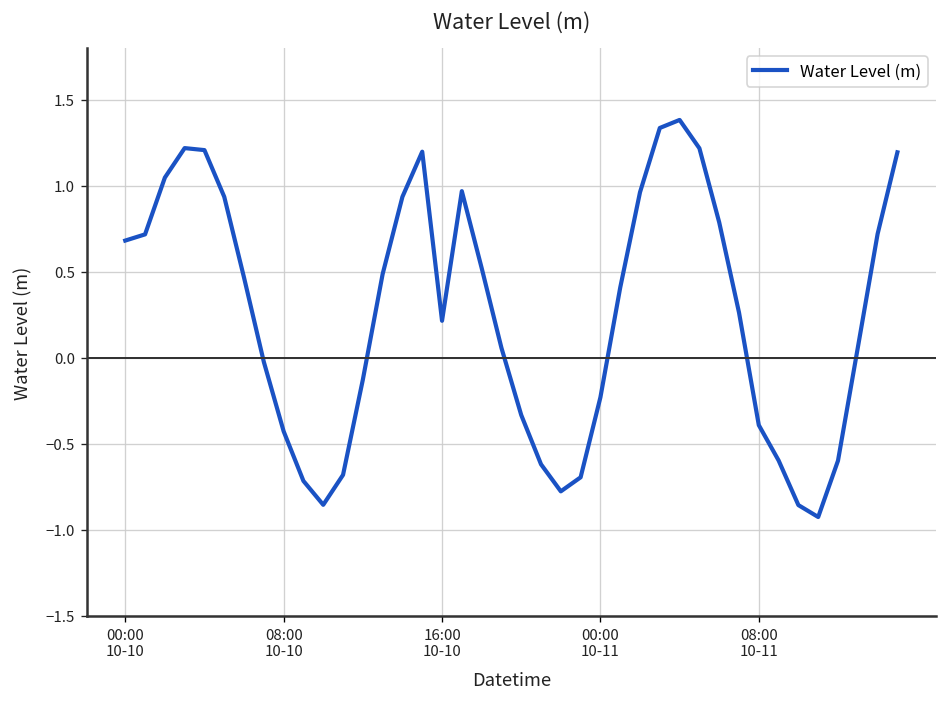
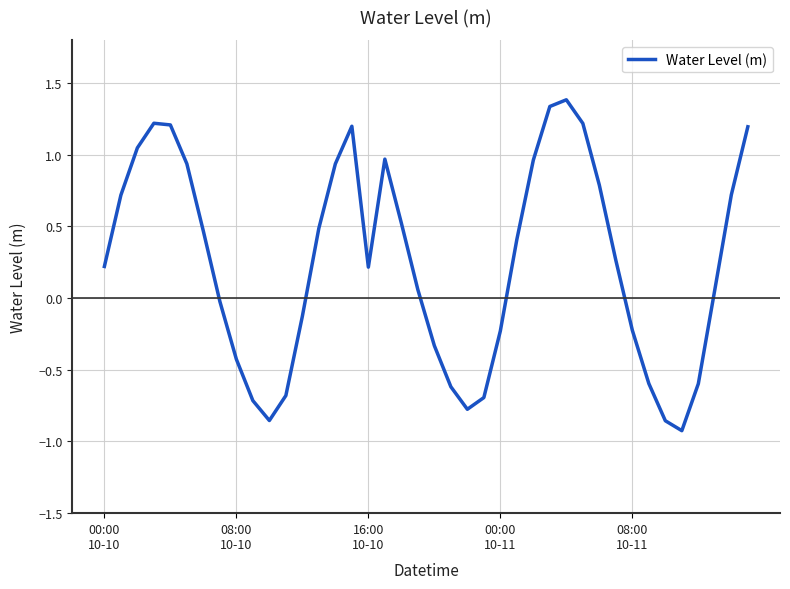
  {
-   "00:00 10-10": 0.68,
+   "00:00 10-10": 0.22,
    "08:00 10-10": -0.43,
    "16:00 10-10": 0.22,
    "00:00 10-11": -0.23,
-   "08:00 10-11": -0.39
+   "08:00 10-11": -0.22
  }
